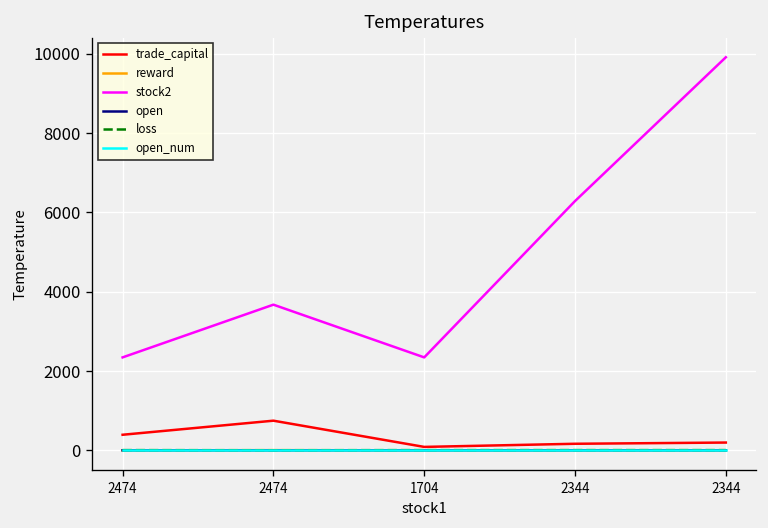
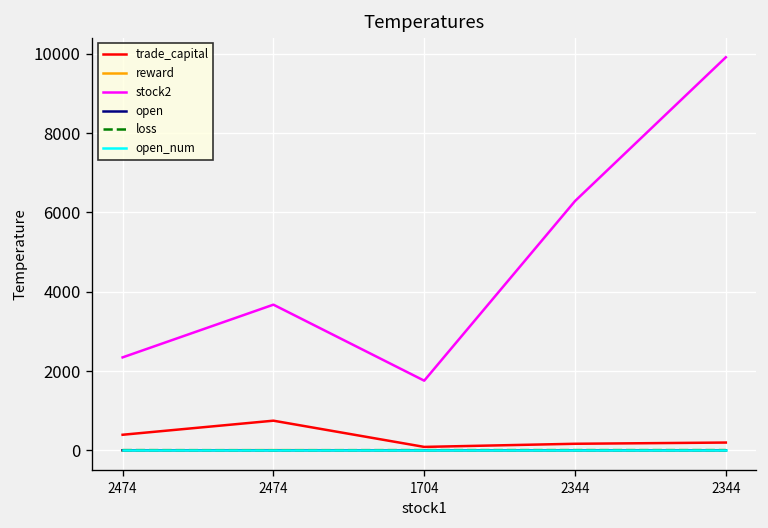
  {
    "trade_capital": {
      "1704": 100
    },
    "open_num": {
      "1704": 0
    },
    "stock2": {
-     "1704": 2300
+     "1704": 1800
    }
  }
